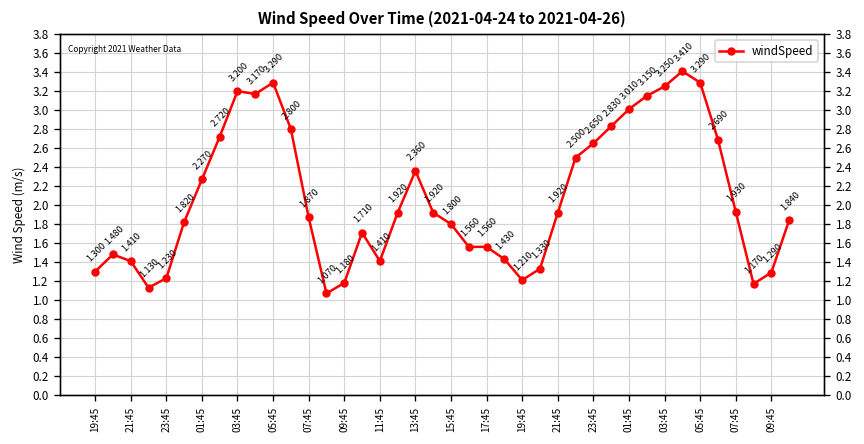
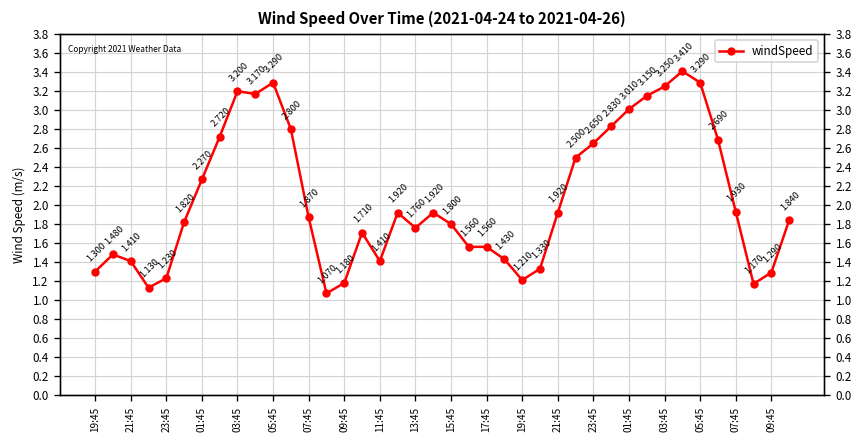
  {
    "11:45": 1.410,
-   "13:45": 2.360,
+   "13:45": 1.760,
    "15:45": 1.800
  }
